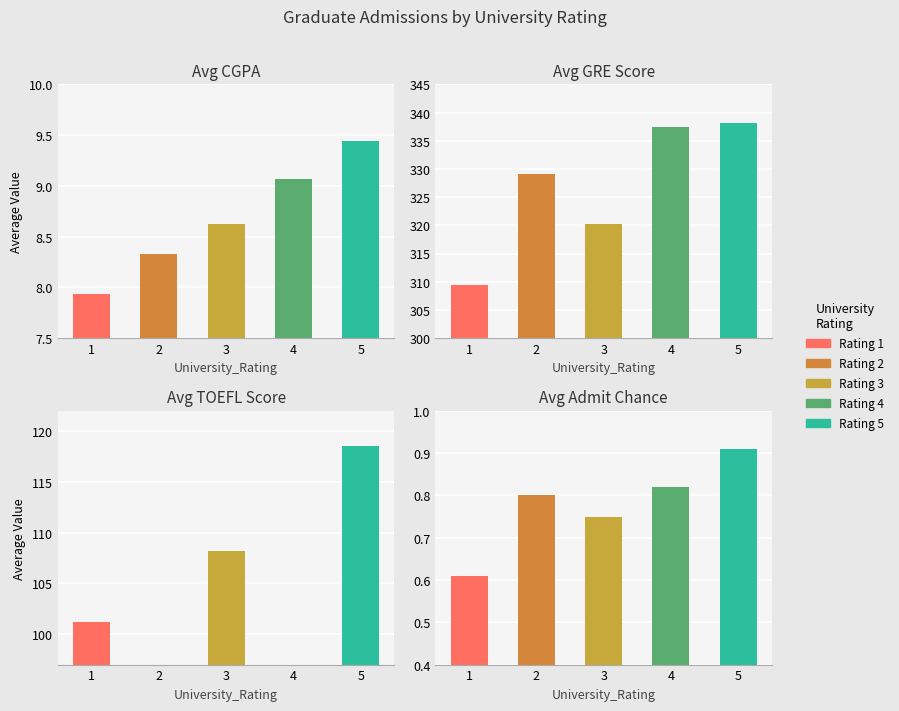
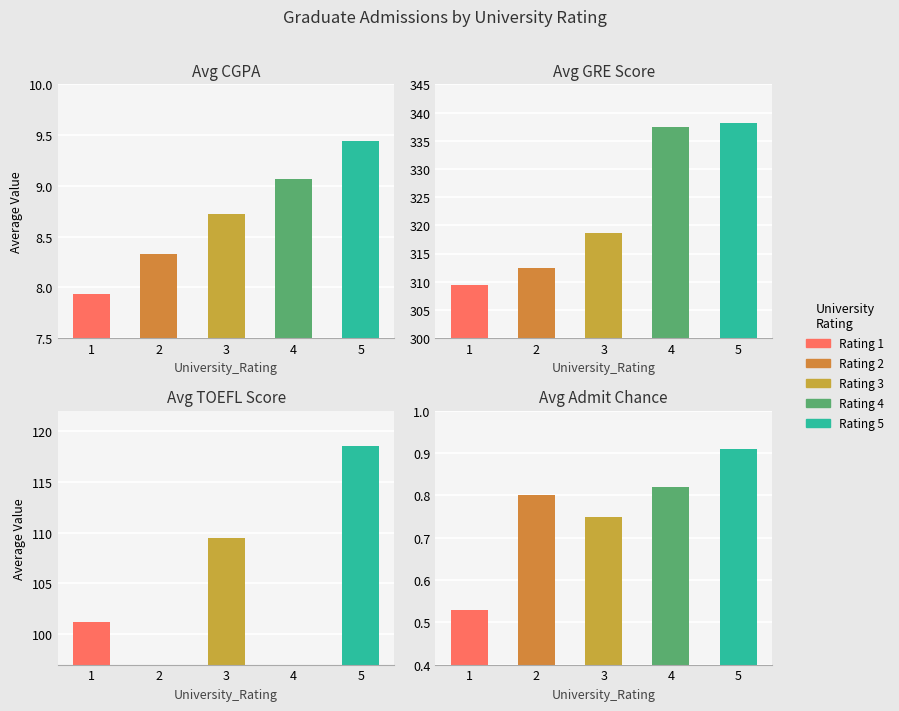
  {
    "Avg CGPA": {
      "1": 7.93,
      "2": 8.33,
-     "3": 8.62,
+     "3": 8.72,
      "4": 9.07,
      "5": 9.44
    },
    "Avg GRE Score": {
      "1": 310,
-     "2": 329,
-     "3": 320,
+     "2": 312,
+     "3": 319,
      "4": 338,
      "5": 338
    },
    "Avg TOEFL Score": {
      "1": 101.2,
-     "3": 108.2,
+     "3": 109.5,
      "5": 118.5
    },
    "Avg Admit Chance": {
-     "1": 0.61,
+     "1": 0.53,
      "2": 0.80,
      "3": 0.75,
      "4": 0.82,
      "5": 0.91
    }
  }
